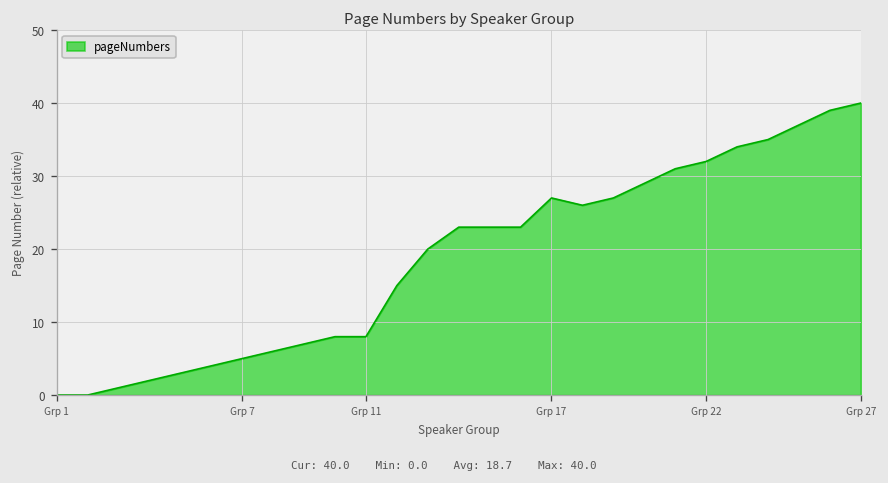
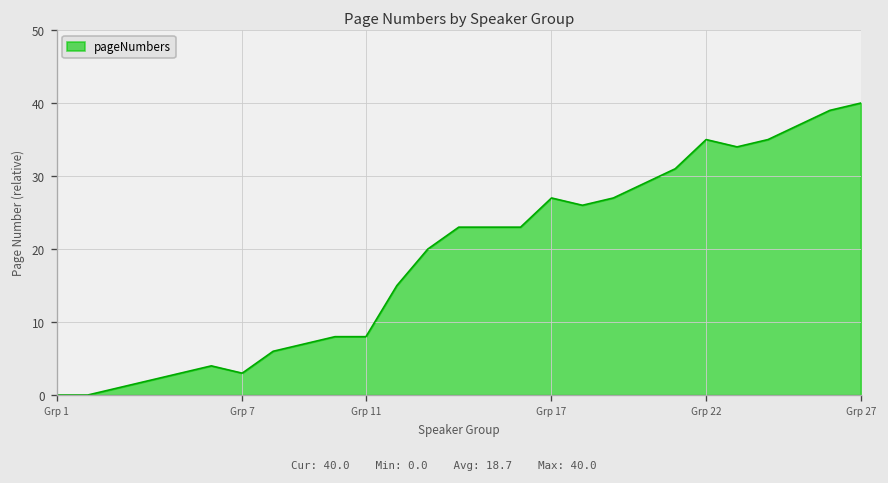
  {
    "Grp 1": 0,
-   "Grp 7": 5,
+   "Grp 7": 3,
    "Grp 11": 8,
    "Grp 17": 27,
-   "Grp 22": 32,
+   "Grp 22": 35,
    "Grp 27": 40
  }
